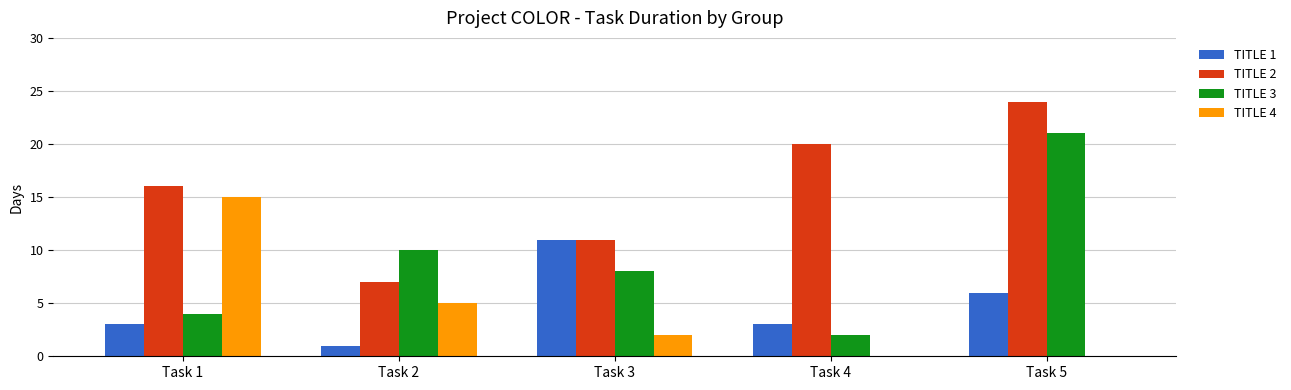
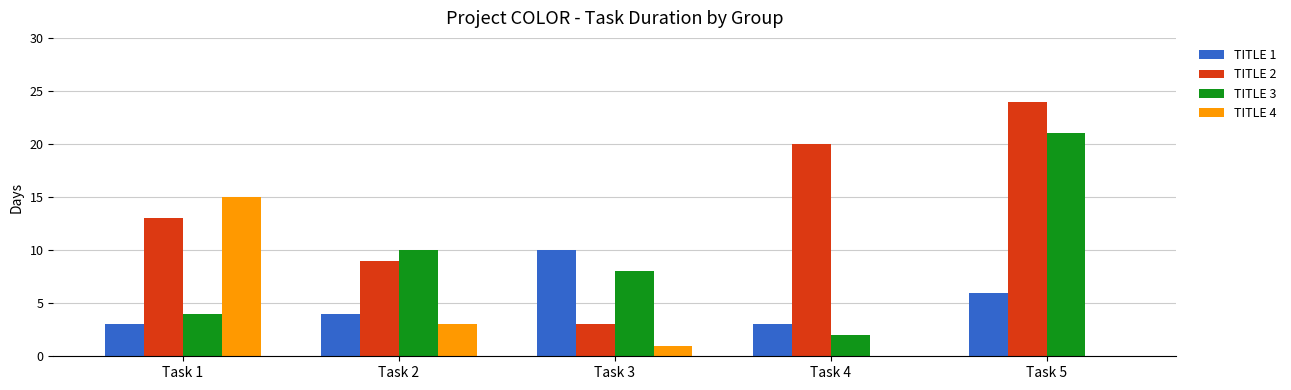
  {
    "TITLE 1": {
      "Task 1": 3,
-     "Task 2": 1,
-     "Task 3": 11,
+     "Task 2": 4,
+     "Task 3": 10,
      "Task 4": 3,
      "Task 5": 6
    },
    "TITLE 2": {
-     "Task 1": 16,
-     "Task 2": 7,
-     "Task 3": 11,
+     "Task 1": 13,
+     "Task 2": 9,
+     "Task 3": 3,
      "Task 4": 20,
      "Task 5": 24
    },
    "TITLE 3": {
      "Task 1": 4,
      "Task 2": 10,
      "Task 3": 8,
      "Task 4": 2,
      "Task 5": 21
    },
    "TITLE 4": {
      "Task 1": 15,
-     "Task 2": 5,
-     "Task 3": 2,
+     "Task 2": 3,
+     "Task 3": 1,
      "Task 4": 0,
      "Task 5": 0
    }
  }
